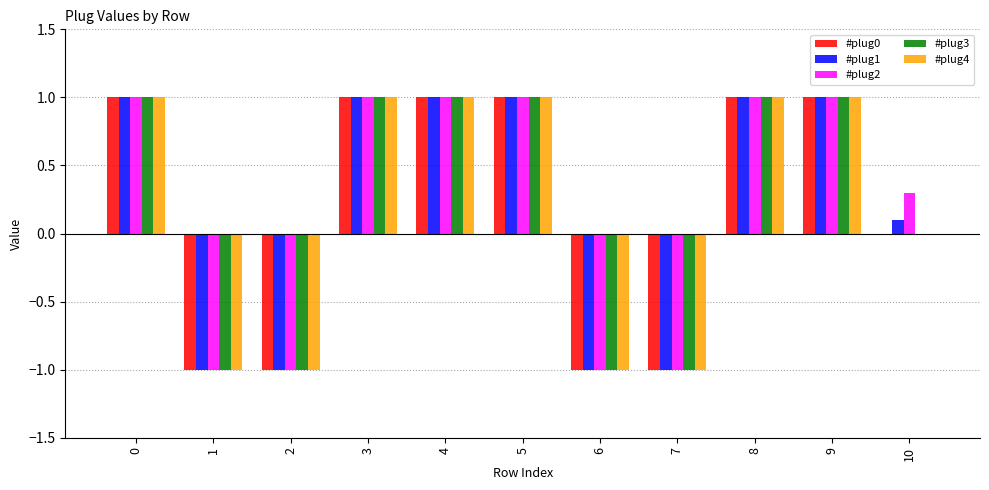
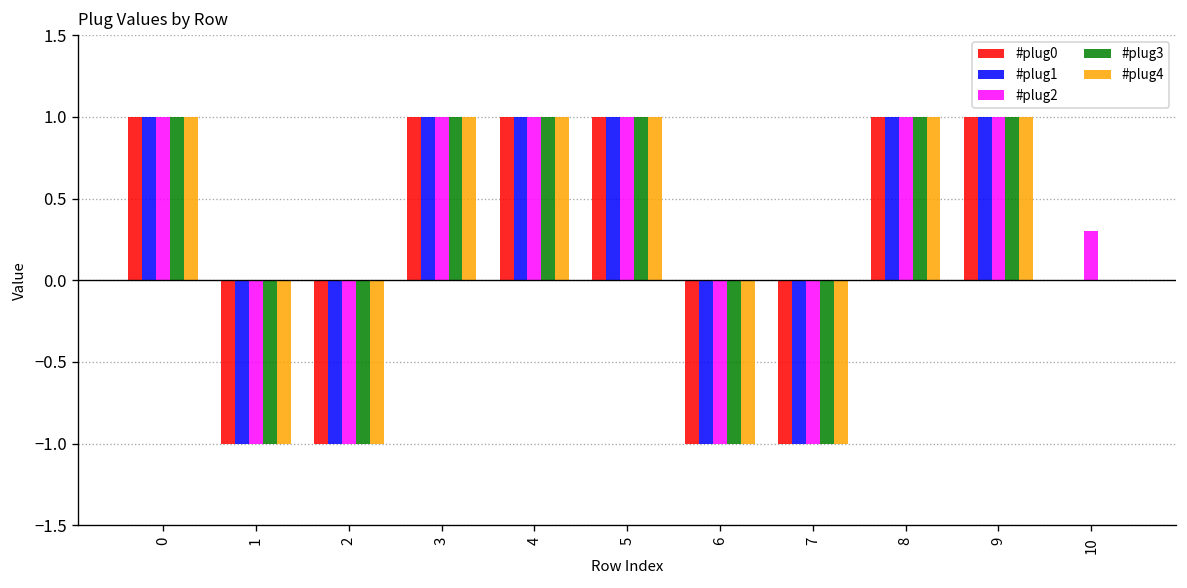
  {
    "#plug0": {
      "0": 1.0,
      "1": -1.0,
      "2": -1.0,
      "3": 1.0,
      "4": 1.0,
      "5": 1.0,
      "6": -1.0,
      "7": -1.0,
      "8": 1.0,
      "9": 1.0,
      "10": 0.0
    },
    "#plug1": {
      "0": 1.0,
      "1": -1.0,
      "2": -1.0,
      "3": 1.0,
      "4": 1.0,
      "5": 1.0,
      "6": -1.0,
      "7": -1.0,
      "8": 1.0,
      "9": 1.0,
-     "10": 0.1
+     "10": 0.0
    },
    "#plug2": {
      "0": 1.0,
      "1": -1.0,
      "2": -1.0,
      "3": 1.0,
      "4": 1.0,
      "5": 1.0,
      "6": -1.0,
      "7": -1.0,
      "8": 1.0,
      "9": 1.0,
      "10": 0.3
    },
    "#plug3": {
      "0": 1.0,
      "1": -1.0,
      "2": -1.0,
      "3": 1.0,
      "4": 1.0,
      "5": 1.0,
      "6": -1.0,
      "7": -1.0,
      "8": 1.0,
      "9": 1.0,
      "10": 0.0
    },
    "#plug4": {
      "0": 1.0,
      "1": -1.0,
      "2": -1.0,
      "3": 1.0,
      "4": 1.0,
      "5": 1.0,
      "6": -1.0,
      "7": -1.0,
      "8": 1.0,
      "9": 1.0,
      "10": 0.0
    }
  }
